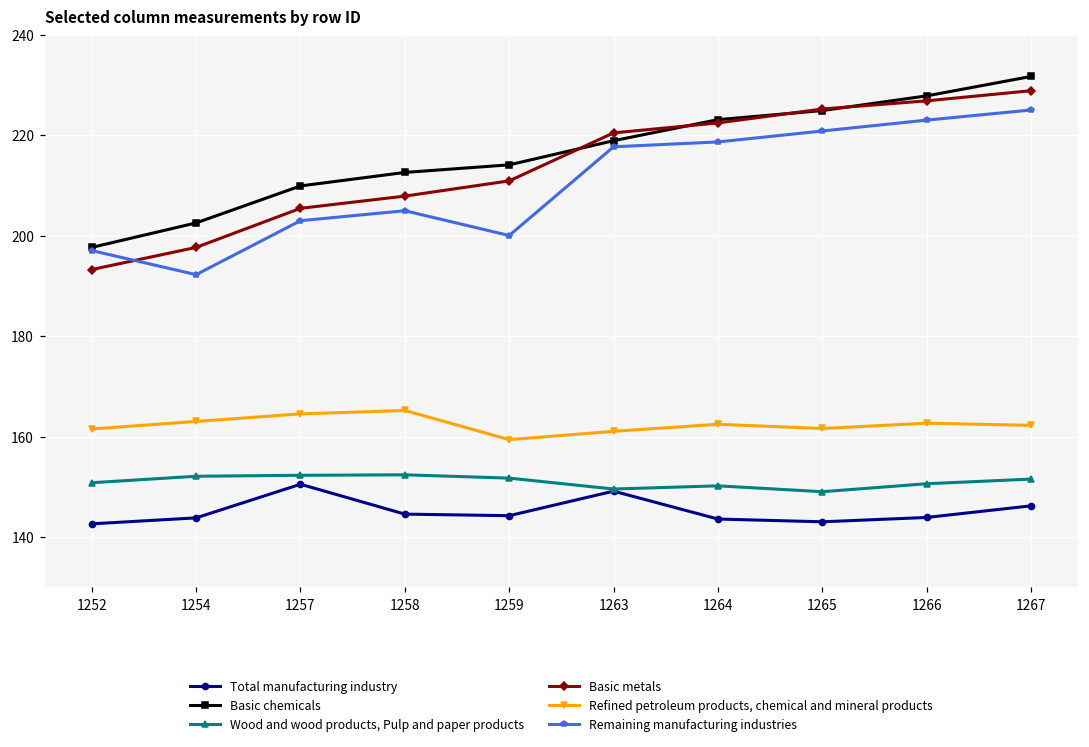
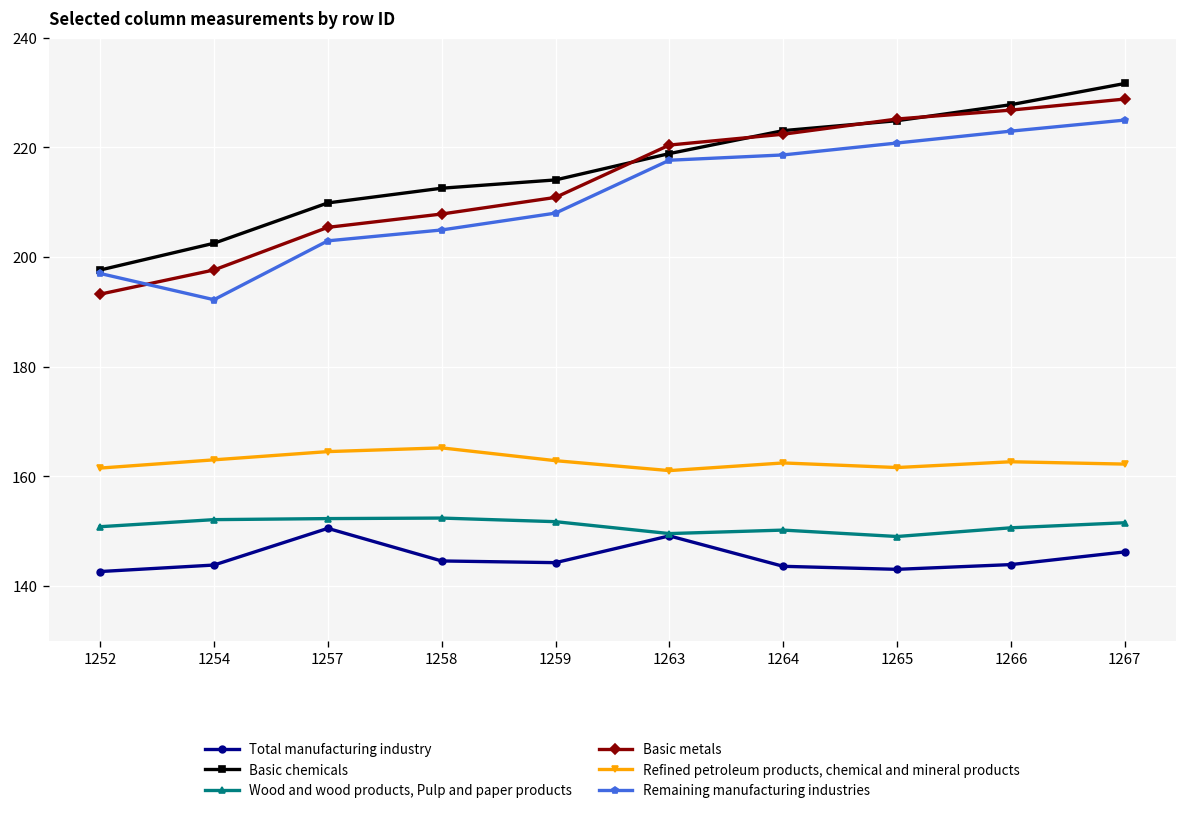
  {
    "Total manufacturing industry": {
      "1252": 143,
      "1254": 144,
      "1257": 151,
      "1258": 145,
      "1259": 144,
      "1264": 144,
      "1265": 143,
      "1266": 144,
      "1267": 146
    },
    "Basic chemicals": {
      "1252": 198,
      "1254": 203,
      "1257": 210,
      "1258": 213,
      "1259": 214,
      "1263": 219,
      "1264": 223,
      "1266": 228,
      "1267": 232
    },
    "Wood and wood products, Pulp and paper products": {
      "1252": 151,
      "1254": 152,
      "1257": 152,
      "1258": 152,
      "1259": 152,
      "1264": 150,
      "1265": 149,
      "1266": 151,
      "1267": 152
    },
    "Basic metals": {
      "1252": 193,
      "1254": 198,
      "1257": 205,
      "1258": 208,
      "1259": 211,
      "1263": 220,
      "1264": 222,
      "1266": 227,
      "1267": 229
    },
    "Refined petroleum products, chemical and mineral products": {
      "1252": 162,
      "1254": 163,
      "1257": 165,
      "1258": 165,
-     "1259": 159,
+     "1259": 163,
      "1263": 161,
      "1264": 162,
      "1265": 162,
      "1266": 163,
      "1267": 162
    },
    "Remaining manufacturing industries": {
      "1252": 197,
      "1254": 192,
      "1257": 203,
      "1258": 205,
-     "1259": 200,
+     "1259": 208,
      "1263": 218,
      "1264": 219,
      "1265": 221,
      "1266": 223,
      "1267": 225
    }
  }
